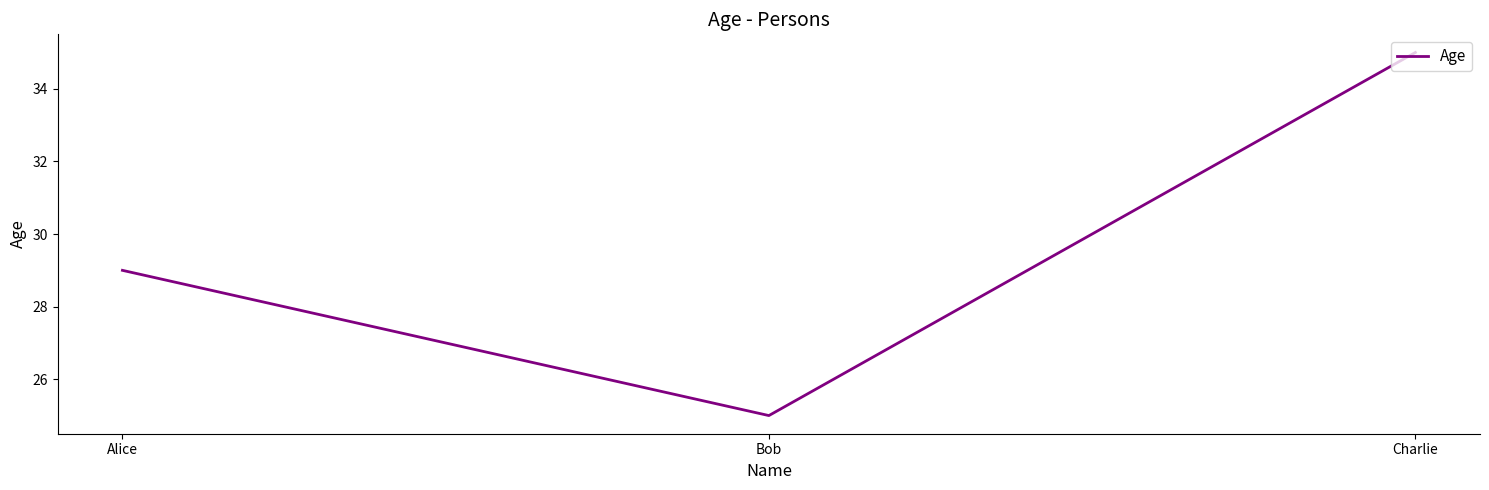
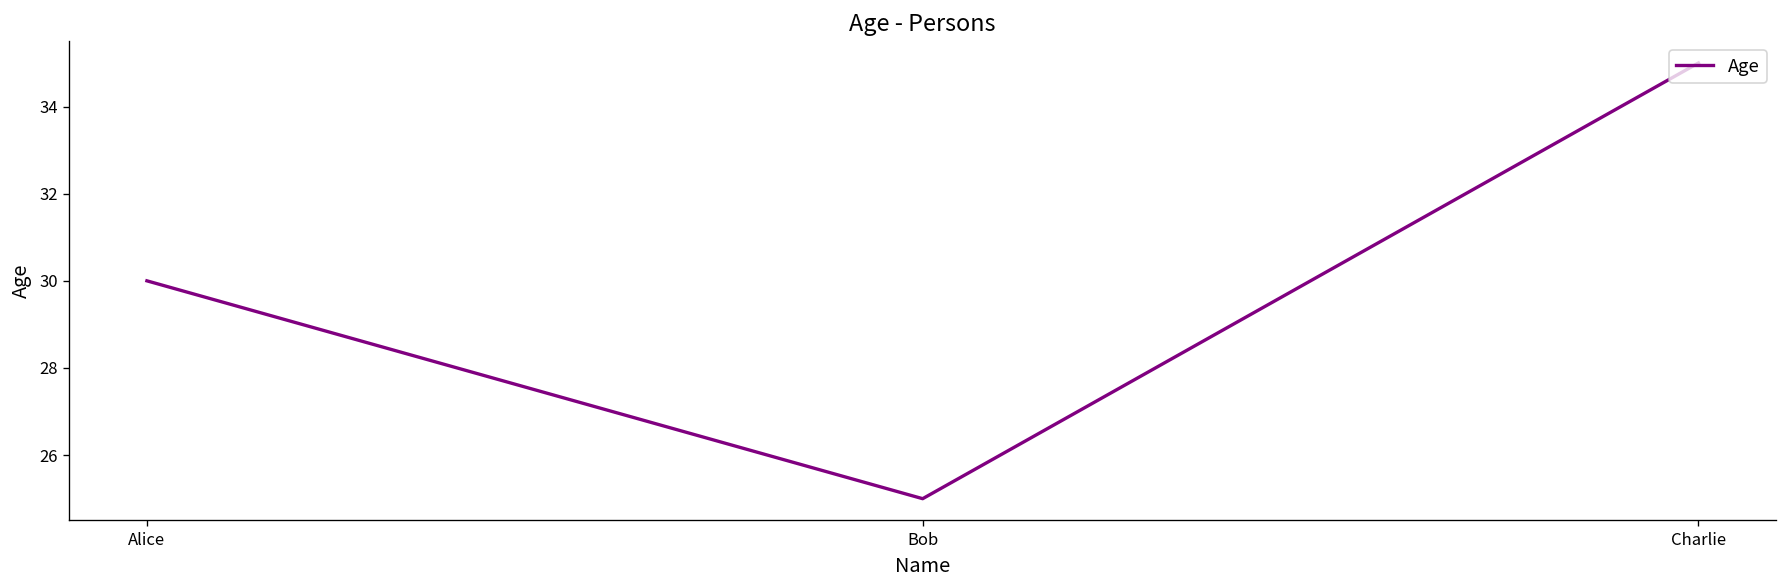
  {
-   "Alice": 29,
+   "Alice": 30,
    "Bob": 25
  }
